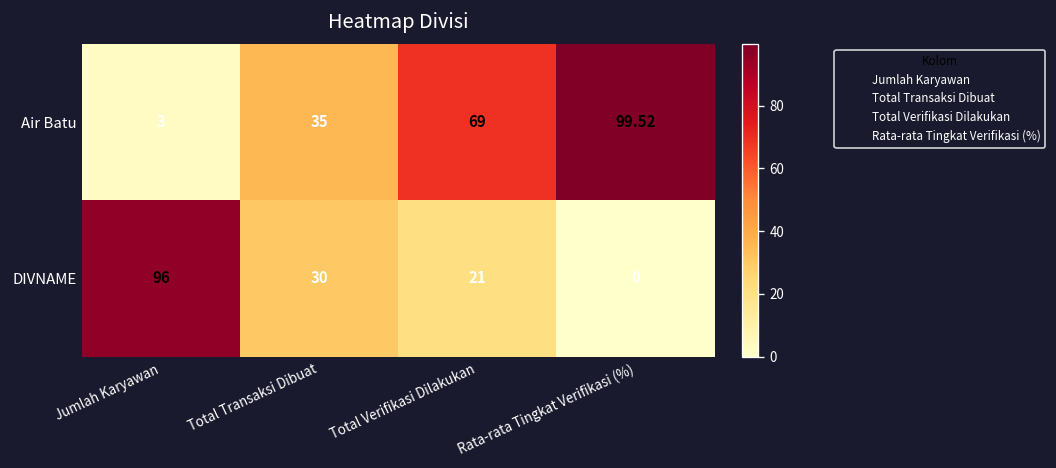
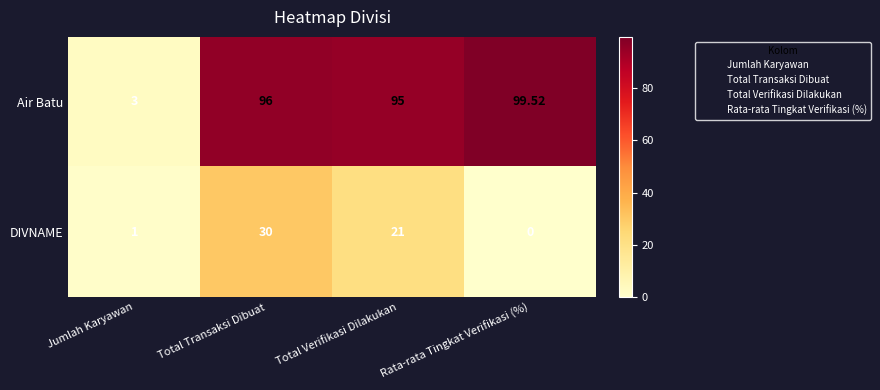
  {
    "Air Batu": {
      "Jumlah Karyawan": 3,
-     "Total Transaksi Dibuat": 35,
-     "Total Verifikasi Dilakukan": 69,
+     "Total Transaksi Dibuat": 96,
+     "Total Verifikasi Dilakukan": 95,
      "Rata-rata Tingkat Verifikasi (%)": 99.52
    },
    "DIVNAME": {
-     "Jumlah Karyawan": 96,
+     "Jumlah Karyawan": 1,
      "Total Transaksi Dibuat": 30,
      "Total Verifikasi Dilakukan": 21,
      "Rata-rata Tingkat Verifikasi (%)": 0
    }
  }
